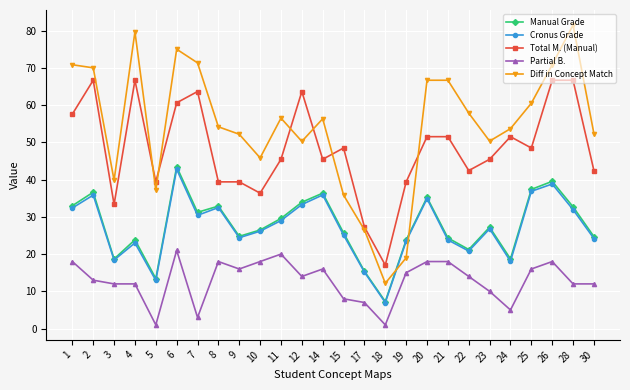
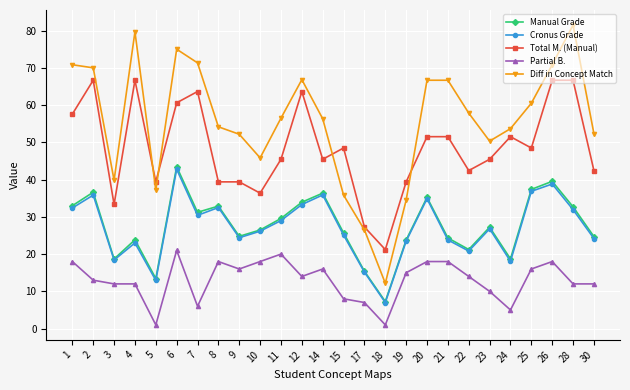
  {
    "Manual Grade": {
      "2": 37,
      "4": 24,
      "7": 31,
      "26": 40,
      "28": 33
    },
    "Cronus Grade": {
      "2": 36,
      "4": 23,
      "7": 30,
      "26": 39,
      "28": 32
    },
    "Total M. (Manual)": {
      "1": 58,
      "2": 67,
      "3": 33,
      "4": 67,
      "5": 39,
      "6": 61,
      "7": 64,
      "8": 39,
      "9": 39,
      "10": 36,
      "11": 45,
      "12": 64,
      "14": 45,
      "15": 48,
      "17": 27,
-     "18": 17,
+     "18": 21,
      "19": 39,
      "20": 52,
      "21": 52,
      "22": 42,
      "23": 45,
      "24": 52,
      "25": 48,
      "30": 42
    },
    "Partial B.": {
      "1": 18,
      "2": 13,
      "3": 12,
      "4": 12,
      "5": 1,
      "6": 21,
-     "7": 3,
+     "7": 6,
      "8": 18,
      "9": 16,
      "10": 18,
      "11": 20,
      "12": 14,
      "14": 16,
      "15": 8,
      "17": 7,
      "18": 1,
      "19": 15,
      "20": 18,
      "21": 18,
      "22": 14,
      "23": 10,
      "24": 5,
      "25": 16,
      "26": 18,
      "28": 12,
      "30": 12
    },
    "Diff in Concept Match": {
      "1": 71,
      "2": 70,
      "3": 40,
      "4": 80,
      "5": 37,
      "6": 75,
      "7": 71,
      "8": 54,
      "9": 52,
      "10": 46,
      "11": 57,
-     "12": 50,
+     "12": 67,
      "14": 56,
      "15": 36,
      "17": 27,
      "18": 12,
-     "19": 19,
+     "19": 35,
      "20": 67,
      "21": 67,
      "22": 58,
      "23": 50,
      "24": 54,
      "25": 61,
      "30": 52
    }
  }
